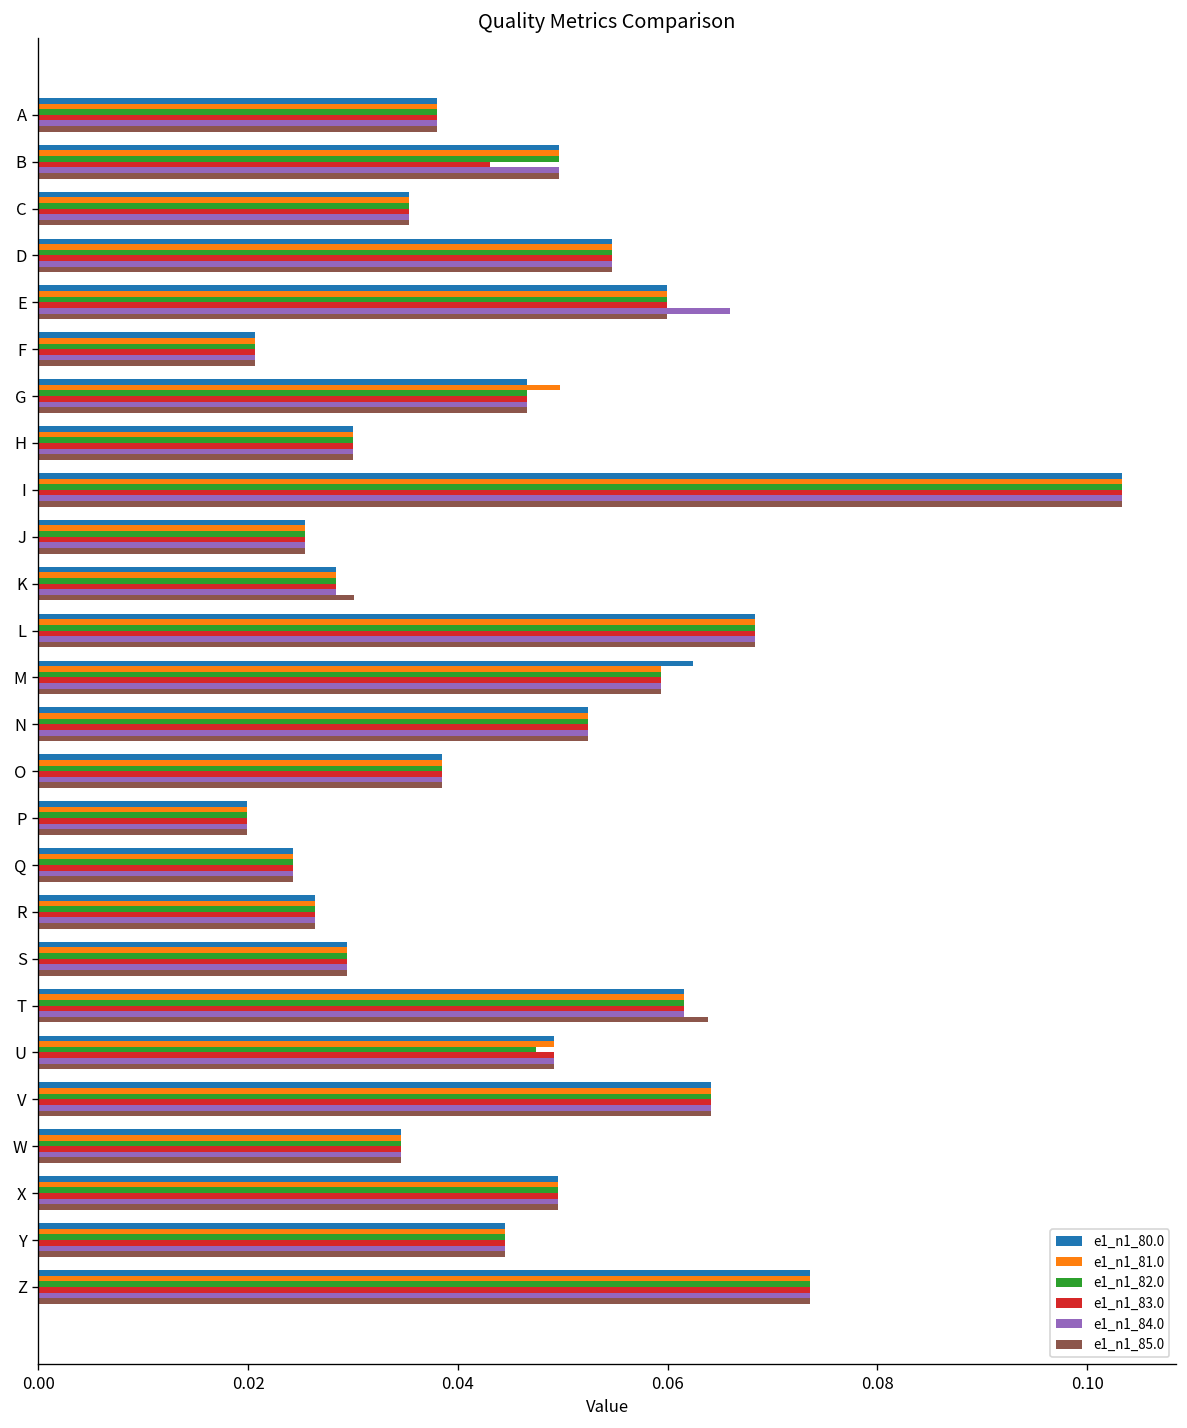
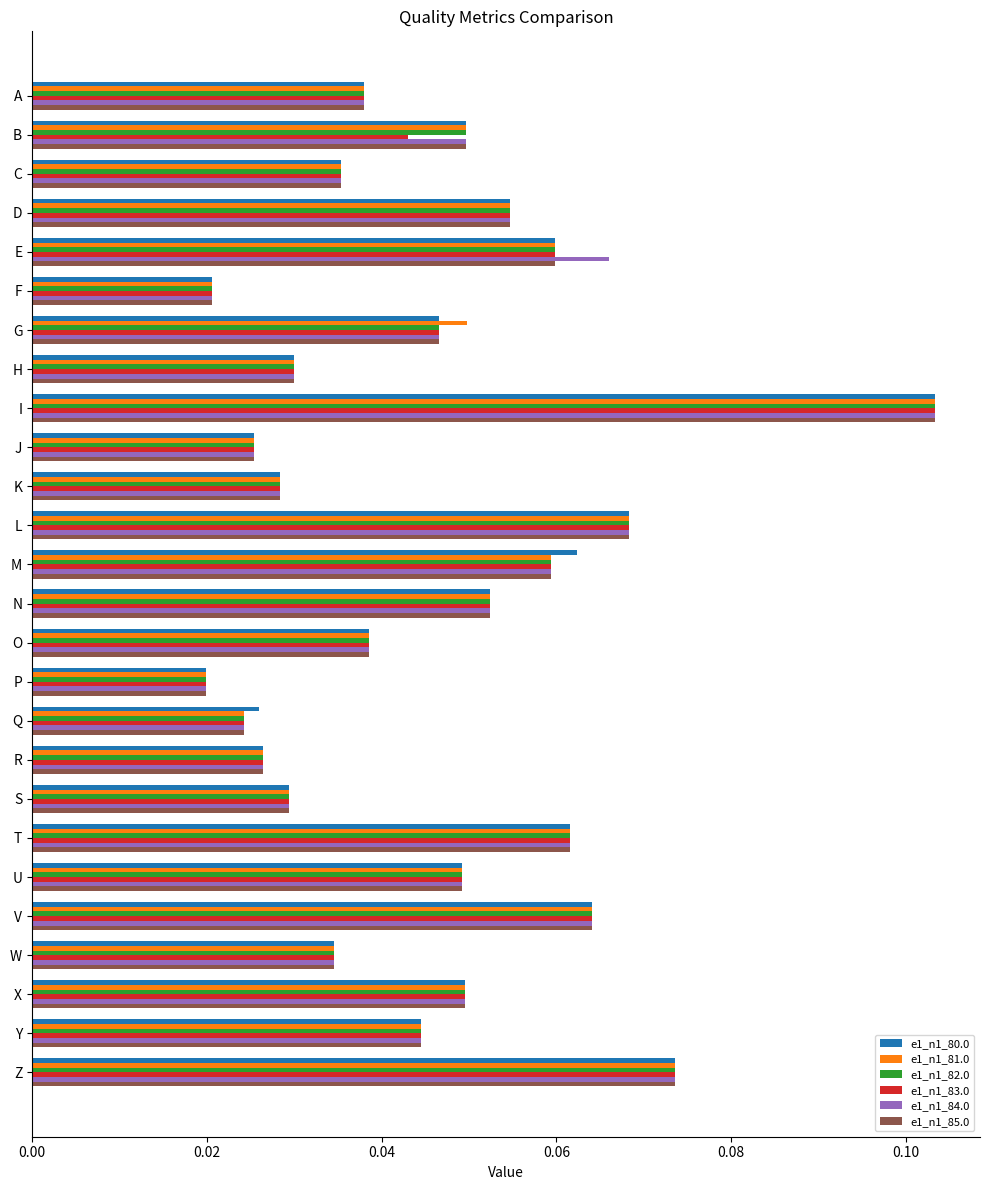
  {
    "e1_n1_80.0": {
      "A": 0.038,
      "B": 0.050,
      "C": 0.035,
      "D": 0.055,
      "E": 0.060,
      "F": 0.021,
      "G": 0.047,
      "H": 0.030,
      "I": 0.103,
      "J": 0.025,
      "K": 0.028,
      "L": 0.068,
      "M": 0.062,
      "N": 0.052,
      "O": 0.039,
      "P": 0.020,
-     "Q": 0.024,
+     "Q": 0.026,
      "R": 0.026,
      "S": 0.029,
      "T": 0.062,
      "U": 0.049,
      "V": 0.064,
      "W": 0.035,
      "X": 0.050,
      "Y": 0.045,
      "Z": 0.074
    },
    "e1_n1_81.0": {
      "A": 0.038,
      "B": 0.050,
      "C": 0.035,
      "D": 0.055,
      "E": 0.060,
      "F": 0.021,
      "G": 0.050,
      "H": 0.030,
      "I": 0.103,
      "J": 0.025,
      "K": 0.028,
      "L": 0.068,
      "M": 0.059,
      "N": 0.052,
      "O": 0.039,
      "P": 0.020,
      "Q": 0.024,
      "R": 0.026,
      "S": 0.029,
      "T": 0.062,
      "U": 0.049,
      "V": 0.064,
      "W": 0.035,
      "X": 0.050,
      "Y": 0.045,
      "Z": 0.074
    },
    "e1_n1_82.0": {
      "A": 0.038,
      "B": 0.050,
      "C": 0.035,
      "D": 0.055,
      "E": 0.060,
      "F": 0.021,
      "G": 0.047,
      "H": 0.030,
      "I": 0.103,
      "J": 0.025,
      "K": 0.028,
      "L": 0.068,
      "M": 0.059,
      "N": 0.052,
      "O": 0.039,
      "P": 0.020,
      "Q": 0.024,
      "R": 0.026,
      "S": 0.029,
      "T": 0.062,
-     "U": 0.047,
+     "U": 0.049,
      "V": 0.064,
      "W": 0.035,
      "X": 0.050,
      "Y": 0.045,
      "Z": 0.074
    },
    "e1_n1_83.0": {
      "A": 0.038,
      "B": 0.043,
      "C": 0.035,
      "D": 0.055,
      "E": 0.060,
      "F": 0.021,
      "G": 0.047,
      "H": 0.030,
      "I": 0.103,
      "J": 0.025,
      "K": 0.028,
      "L": 0.068,
      "M": 0.059,
      "N": 0.052,
      "O": 0.039,
      "P": 0.020,
      "Q": 0.024,
      "R": 0.026,
      "S": 0.029,
      "T": 0.062,
      "U": 0.049,
      "V": 0.064,
      "W": 0.035,
      "X": 0.050,
      "Y": 0.045,
      "Z": 0.074
    },
    "e1_n1_84.0": {
      "A": 0.038,
      "B": 0.050,
      "C": 0.035,
      "D": 0.055,
      "E": 0.066,
      "F": 0.021,
      "G": 0.047,
      "H": 0.030,
      "I": 0.103,
      "J": 0.025,
      "K": 0.028,
      "L": 0.068,
      "M": 0.059,
      "N": 0.052,
      "O": 0.039,
      "P": 0.020,
      "Q": 0.024,
      "R": 0.026,
      "S": 0.029,
      "T": 0.062,
      "U": 0.049,
      "V": 0.064,
      "W": 0.035,
      "X": 0.050,
      "Y": 0.045,
      "Z": 0.074
    },
    "e1_n1_85.0": {
      "A": 0.038,
      "B": 0.050,
      "C": 0.035,
      "D": 0.055,
      "E": 0.060,
      "F": 0.021,
      "G": 0.047,
      "H": 0.030,
      "I": 0.103,
      "J": 0.025,
-     "K": 0.030,
+     "K": 0.028,
      "L": 0.068,
      "M": 0.059,
      "N": 0.052,
      "O": 0.039,
      "P": 0.020,
      "Q": 0.024,
      "R": 0.026,
      "S": 0.029,
-     "T": 0.064,
+     "T": 0.062,
      "U": 0.049,
      "V": 0.064,
      "W": 0.035,
      "X": 0.050,
      "Y": 0.045,
      "Z": 0.074
    }
  }
